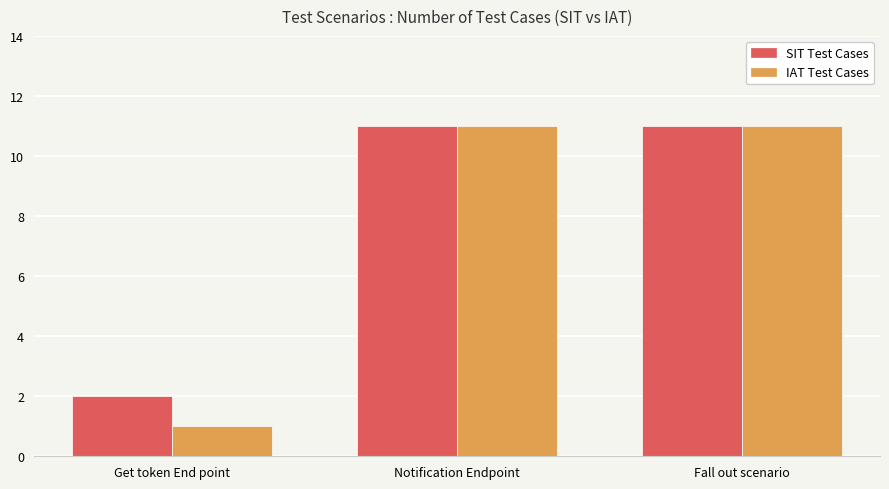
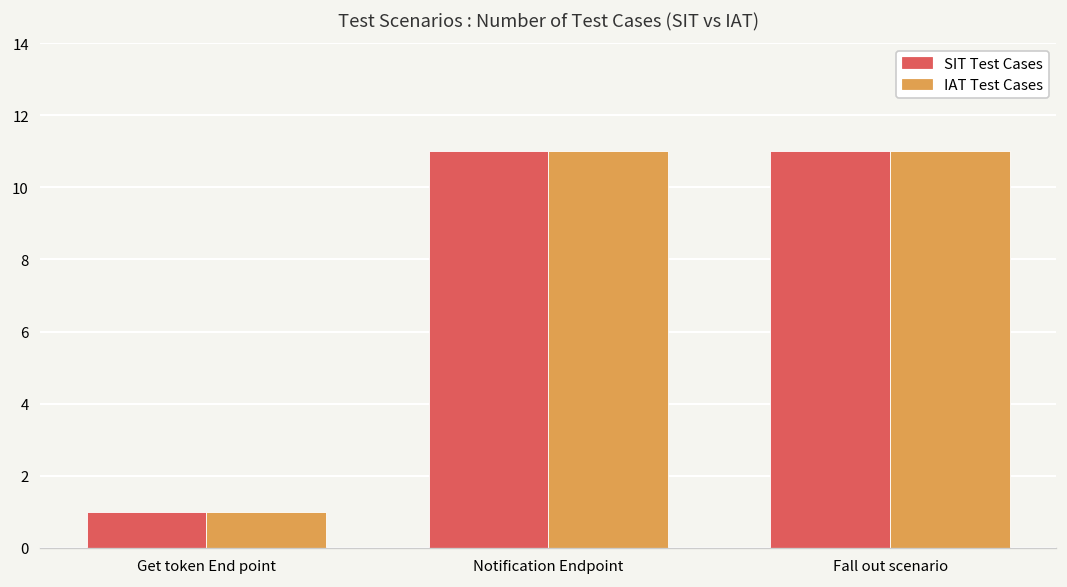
  {
    "SIT Test Cases": {
-     "Get token End point": 2,
+     "Get token End point": 1,
      "Notification Endpoint": 11,
      "Fall out scenario": 11
    },
    "IAT Test Cases": {
      "Get token End point": 1,
      "Notification Endpoint": 11,
      "Fall out scenario": 11
    }
  }
